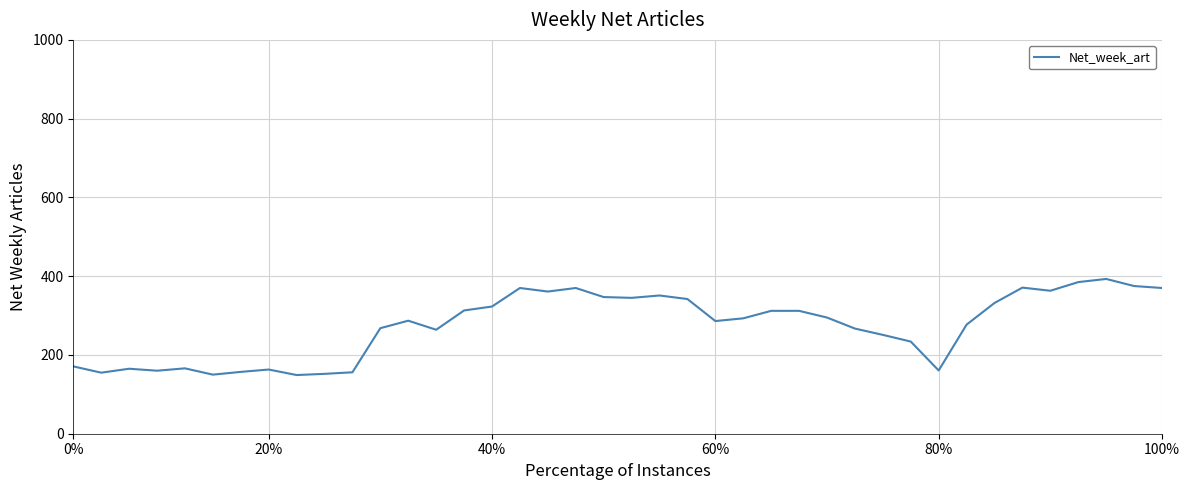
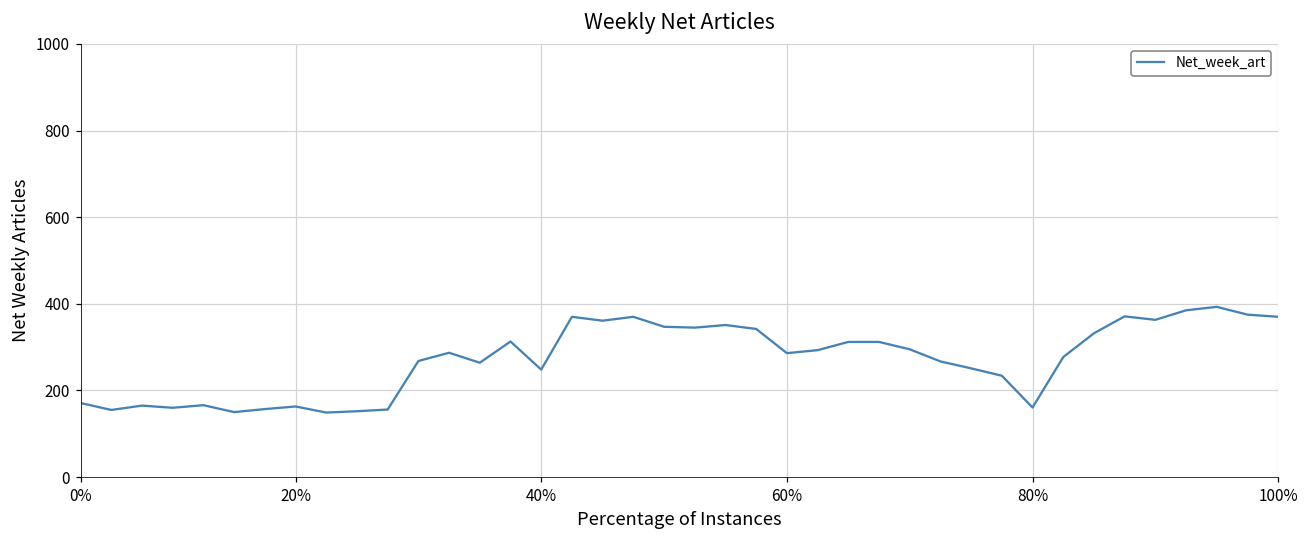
  {
    "0%": 170,
    "20%": 160,
-   "40%": 320,
+   "40%": 250,
    "60%": 290,
    "80%": 160,
    "100%": 370
  }
